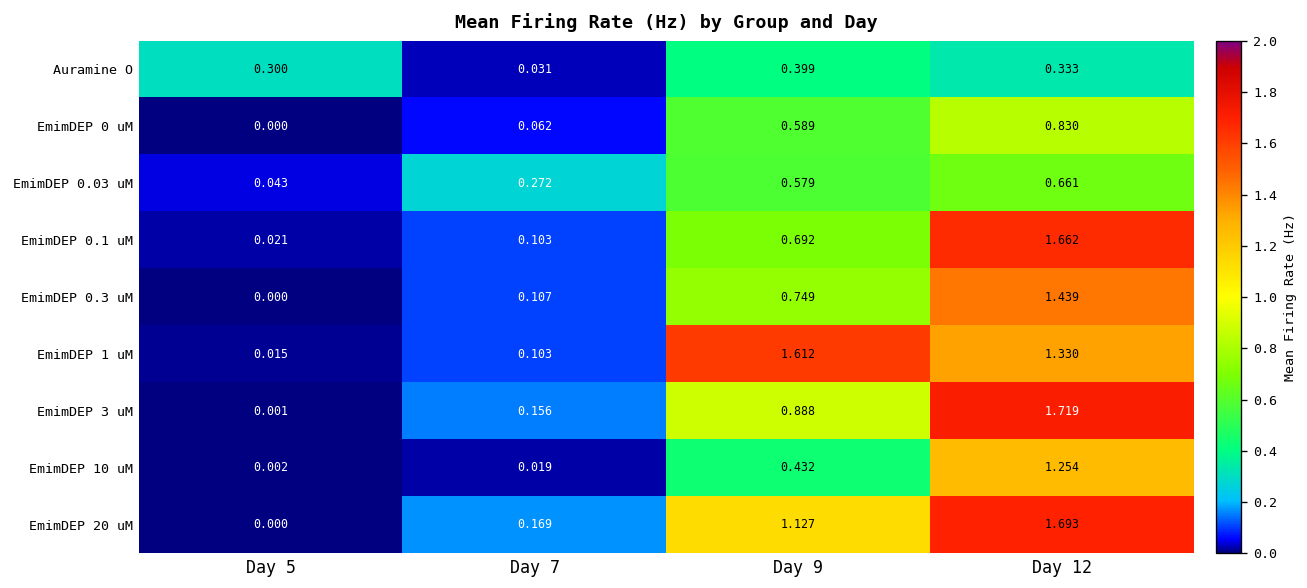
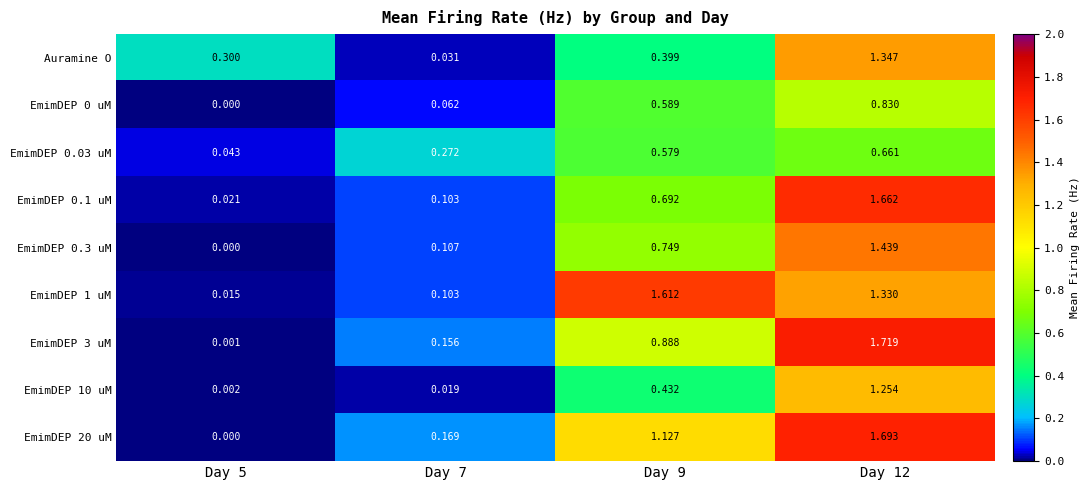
  {
    "Auramine O": {
      "Day 5": 0.300,
      "Day 7": 0.031,
      "Day 9": 0.399,
-     "Day 12": 0.333
+     "Day 12": 1.347
    },
    "EmimDEP 0 uM": {
      "Day 5": 0.000,
      "Day 7": 0.062,
      "Day 9": 0.589,
      "Day 12": 0.830
    },
    "EmimDEP 0.03 uM": {
      "Day 5": 0.043,
      "Day 7": 0.272,
      "Day 9": 0.579,
      "Day 12": 0.661
    },
    "EmimDEP 0.1 uM": {
      "Day 5": 0.021,
      "Day 7": 0.103,
      "Day 9": 0.692,
      "Day 12": 1.662
    },
    "EmimDEP 0.3 uM": {
      "Day 5": 0.000,
      "Day 7": 0.107,
      "Day 9": 0.749,
      "Day 12": 1.439
    },
    "EmimDEP 1 uM": {
      "Day 5": 0.015,
      "Day 7": 0.103,
      "Day 9": 1.612,
      "Day 12": 1.330
    },
    "EmimDEP 3 uM": {
      "Day 5": 0.001,
      "Day 7": 0.156,
      "Day 9": 0.888,
      "Day 12": 1.719
    },
    "EmimDEP 10 uM": {
      "Day 5": 0.002,
      "Day 7": 0.019,
      "Day 9": 0.432,
      "Day 12": 1.254
    },
    "EmimDEP 20 uM": {
      "Day 5": 0.000,
      "Day 7": 0.169,
      "Day 9": 1.127,
      "Day 12": 1.693
    }
  }
